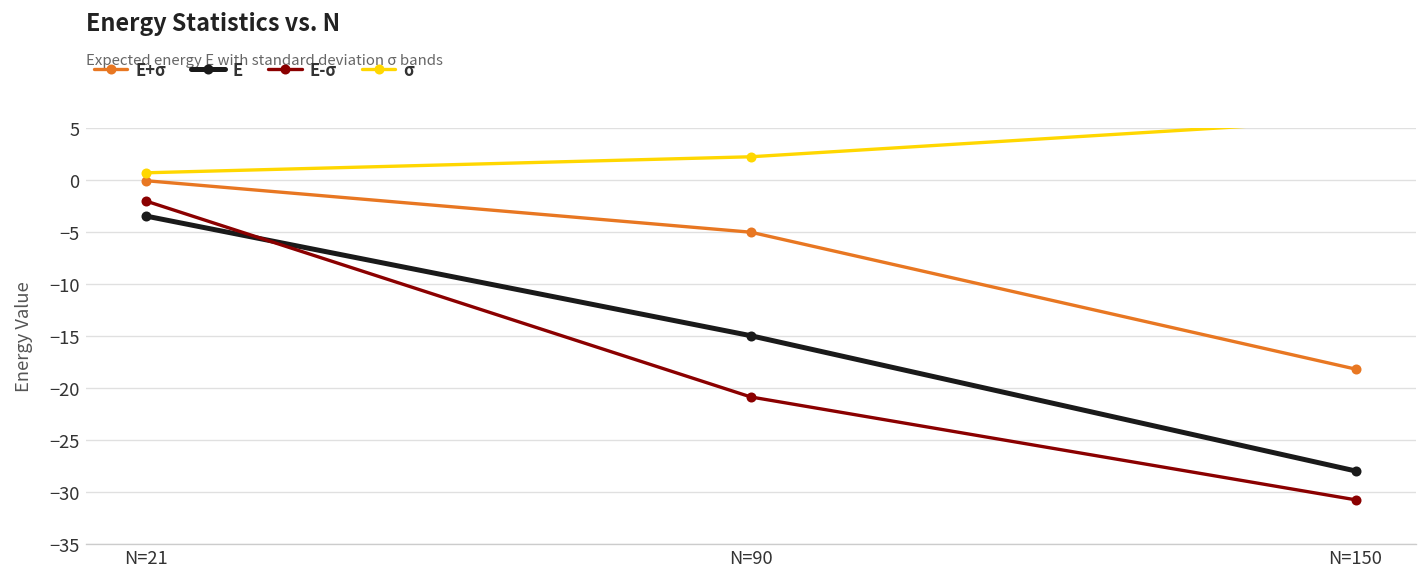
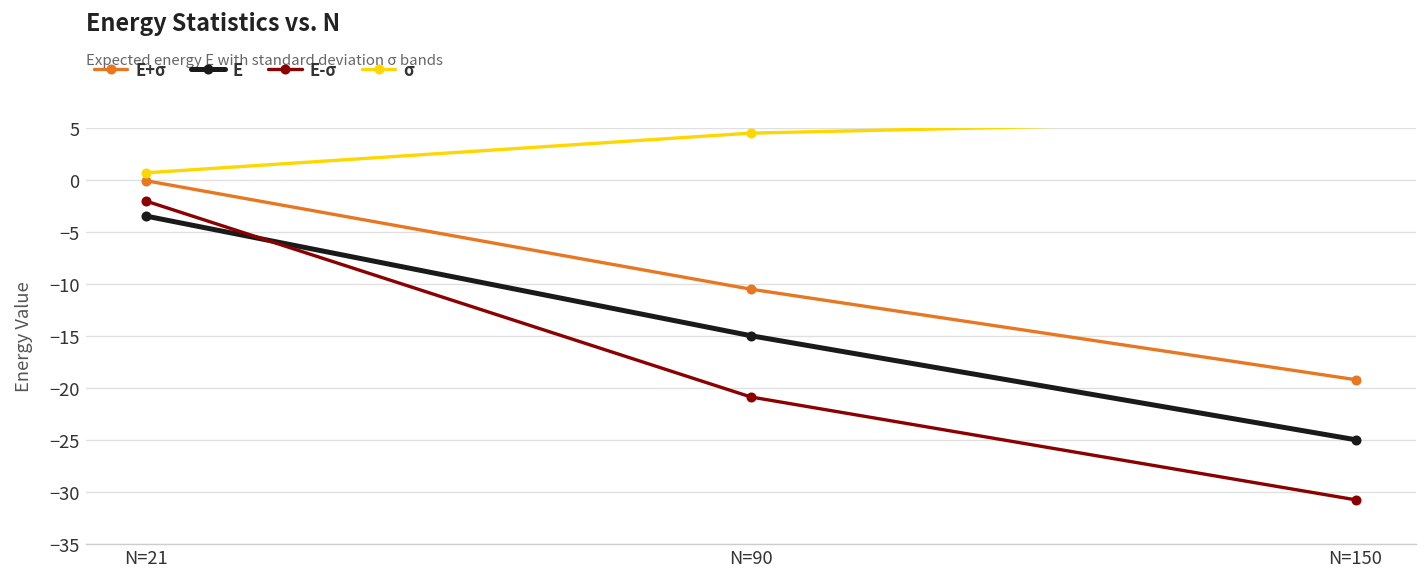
  {
    "E+σ": {
      "N=21": 0,
-     "N=90": -5,
-     "N=150": -18
+     "N=90": -11,
+     "N=150": -19
    },
    "E": {
      "N=21": -4,
      "N=90": -15,
-     "N=150": -28
+     "N=150": -25
    },
    "E-σ": {
      "N=21": -2,
      "N=90": -21,
      "N=150": -31
    },
    "σ": {
      "N=21": 1,
-     "N=90": 2
+     "N=90": 4
    }
  }
